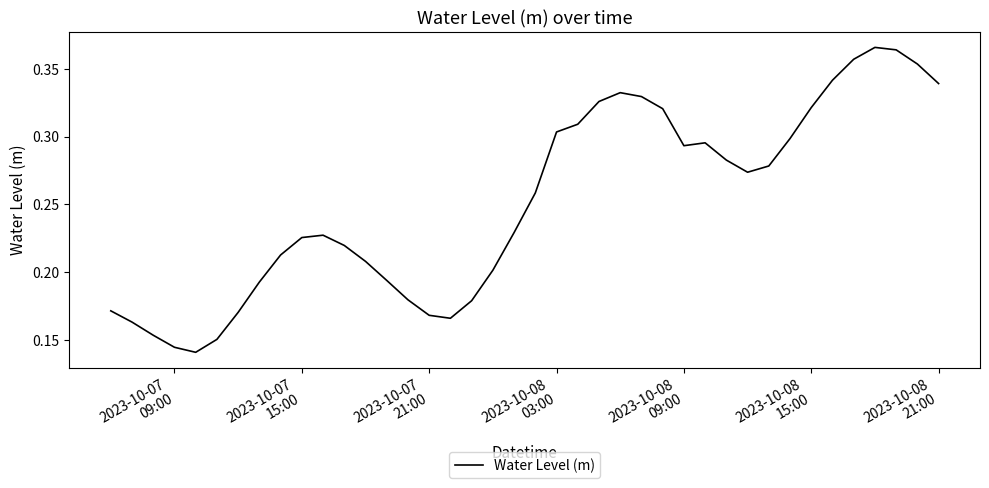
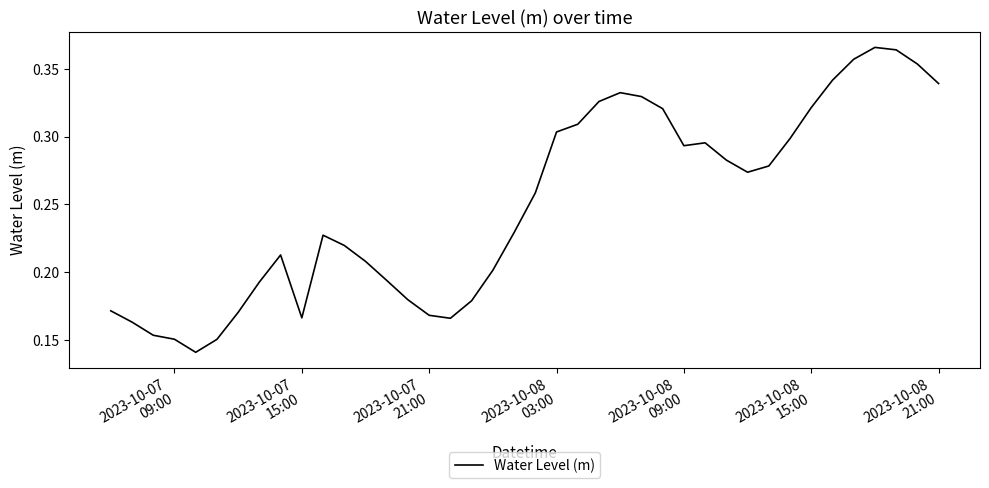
  {
-   "2023-10-07 09:00": 0.144,
-   "2023-10-07 15:00": 0.225,
+   "2023-10-07 09:00": 0.150,
+   "2023-10-07 15:00": 0.166,
    "2023-10-07 21:00": 0.168,
    "2023-10-08 03:00": 0.303,
    "2023-10-08 09:00": 0.293,
    "2023-10-08 15:00": 0.321,
    "2023-10-08 21:00": 0.339
  }
